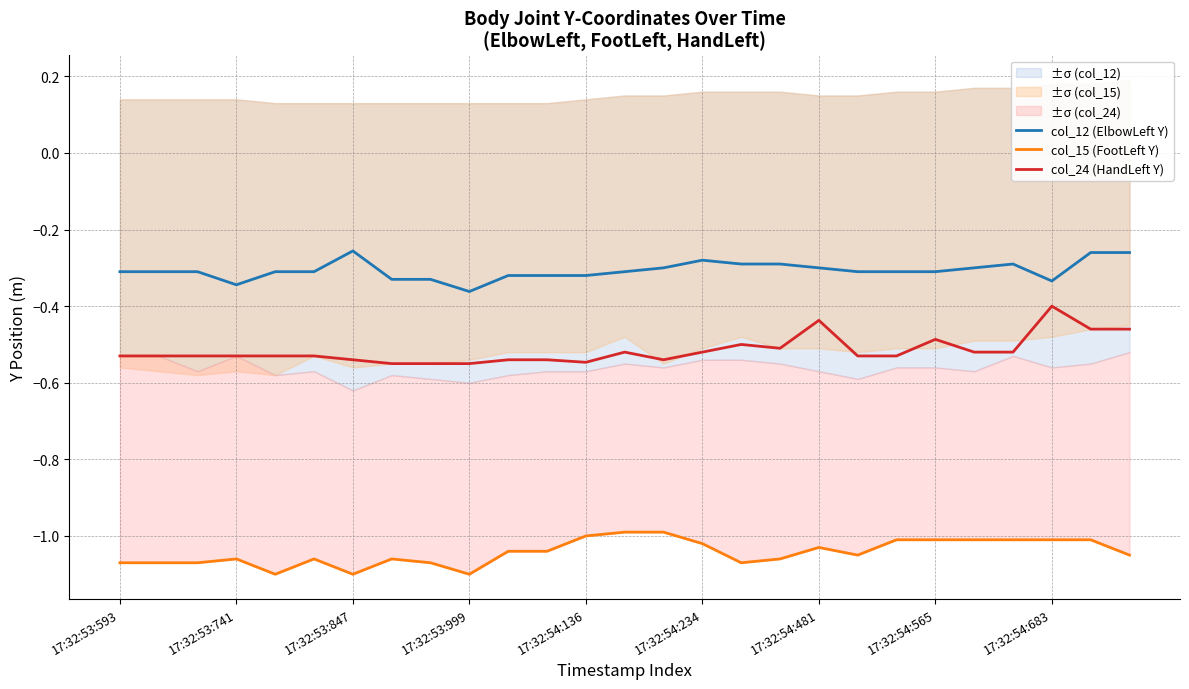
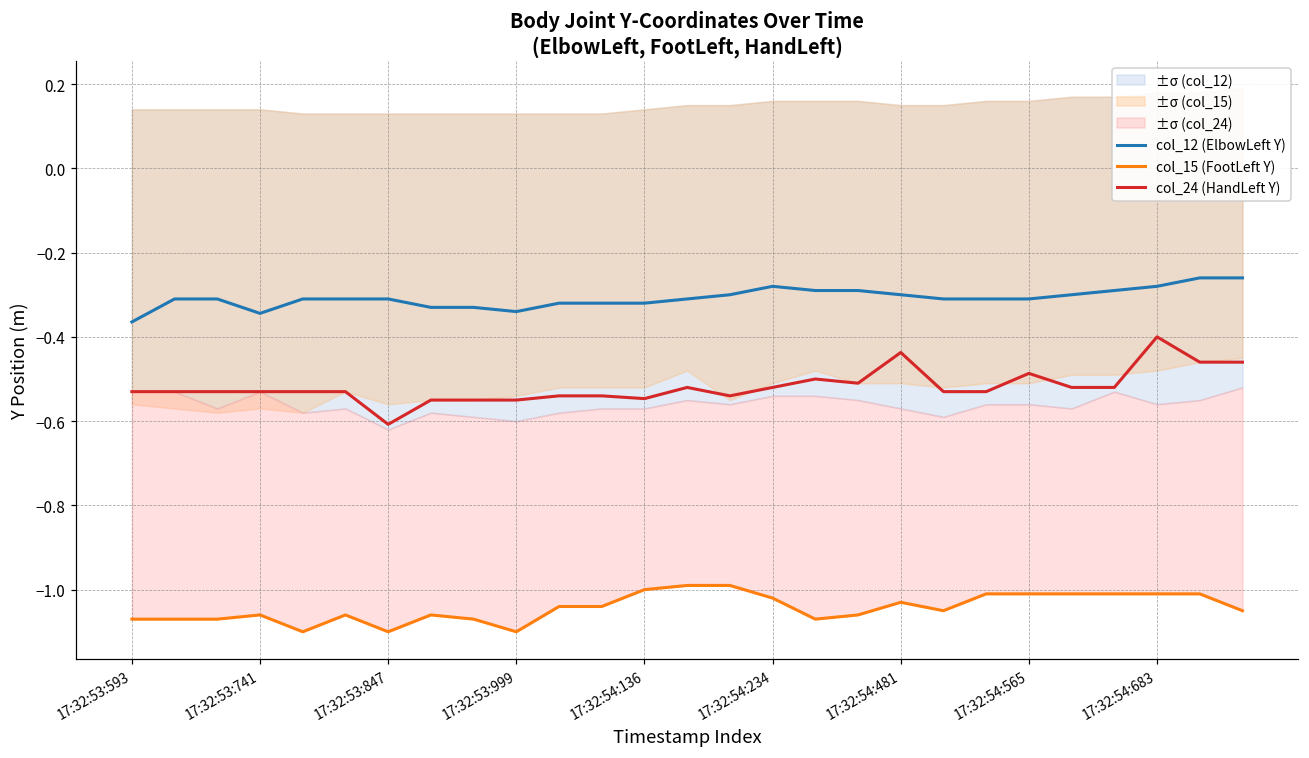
  {
    "col_12 (ElbowLeft Y)": {
-     "17:32:53:593": -0.31,
+     "17:32:53:593": -0.36,
      "17:32:53:741": -0.34,
-     "17:32:53:847": -0.26,
-     "17:32:53:999": -0.36,
+     "17:32:53:847": -0.31,
+     "17:32:53:999": -0.34,
      "17:32:54:136": -0.32,
      "17:32:54:234": -0.28,
      "17:32:54:481": -0.30,
      "17:32:54:565": -0.31,
-     "17:32:54:683": -0.33
+     "17:32:54:683": -0.28
    },
    "col_15 (FootLeft Y)": {
      "17:32:53:593": -1.07,
      "17:32:53:741": -1.06,
      "17:32:53:847": -1.10,
      "17:32:53:999": -1.10,
      "17:32:54:136": -1.00,
      "17:32:54:234": -1.02,
      "17:32:54:481": -1.03,
      "17:32:54:565": -1.01,
      "17:32:54:683": -1.01
    },
    "col_24 (HandLeft Y)": {
-     "17:32:53:847": -0.54,
+     "17:32:53:847": -0.61,
      "17:32:53:999": -0.55,
      "17:32:54:136": -0.55,
      "17:32:54:234": -0.52,
      "17:32:54:481": -0.44,
      "17:32:54:565": -0.49,
      "17:32:54:683": -0.40
    }
  }
